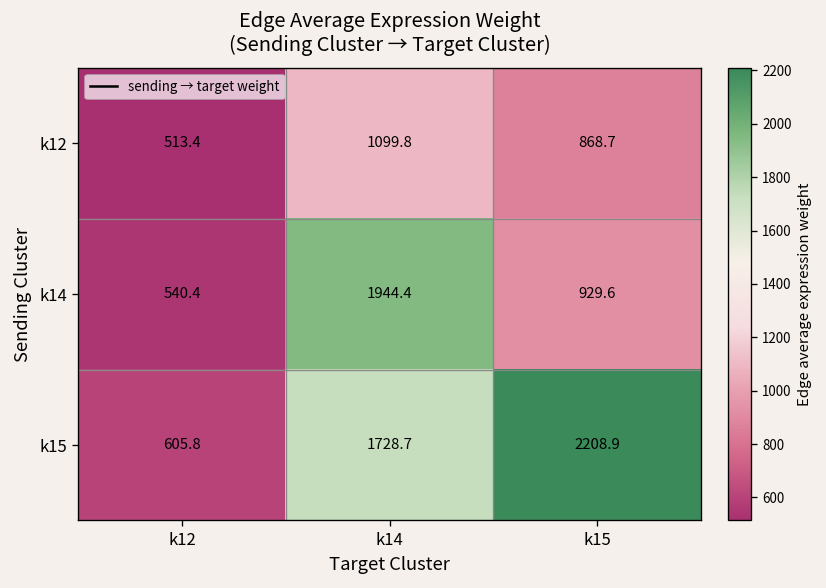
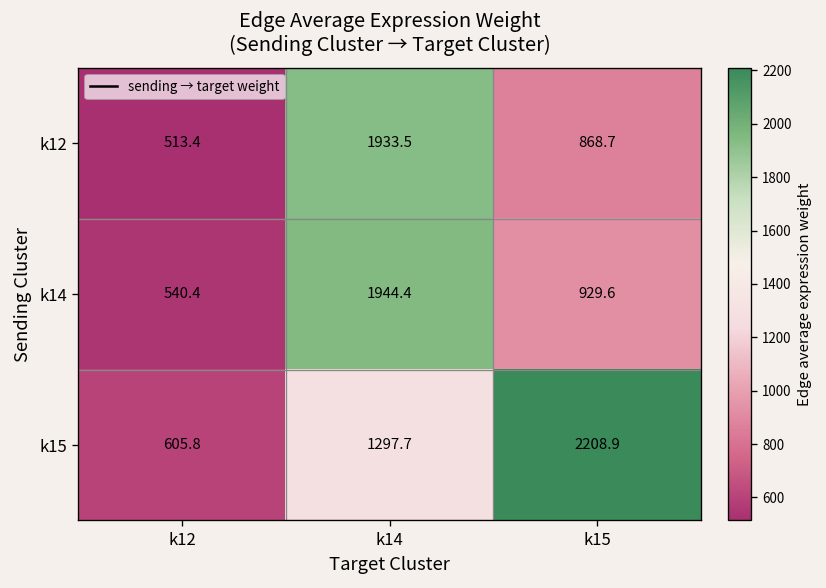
  {
    "k12": {
      "k12": 513.4,
-     "k14": 1099.8,
+     "k14": 1933.5,
      "k15": 868.7
    },
    "k14": {
      "k12": 540.4,
      "k14": 1944.4,
      "k15": 929.6
    },
    "k15": {
      "k12": 605.8,
-     "k14": 1728.7,
+     "k14": 1297.7,
      "k15": 2208.9
    }
  }
